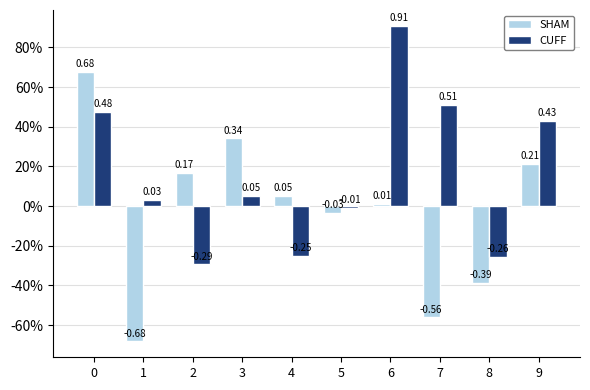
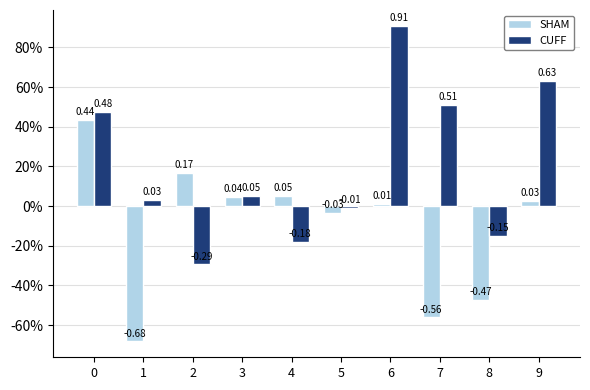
  {
    "SHAM": {
-     "0": 0.68,
+     "0": 0.44,
      "1": -0.68,
      "2": 0.17,
-     "3": 0.34,
+     "3": 0.04,
      "4": 0.05,
      "5": -0.03,
      "6": 0.01,
      "7": -0.56,
-     "8": -0.39,
-     "9": 0.21
+     "8": -0.47,
+     "9": 0.03
    },
    "CUFF": {
      "0": 0.48,
      "1": 0.03,
      "2": -0.29,
      "3": 0.05,
-     "4": -0.25,
+     "4": -0.18,
      "5": -0.01,
      "6": 0.91,
      "7": 0.51,
-     "8": -0.26,
-     "9": 0.43
+     "8": -0.15,
+     "9": 0.63
    }
  }
